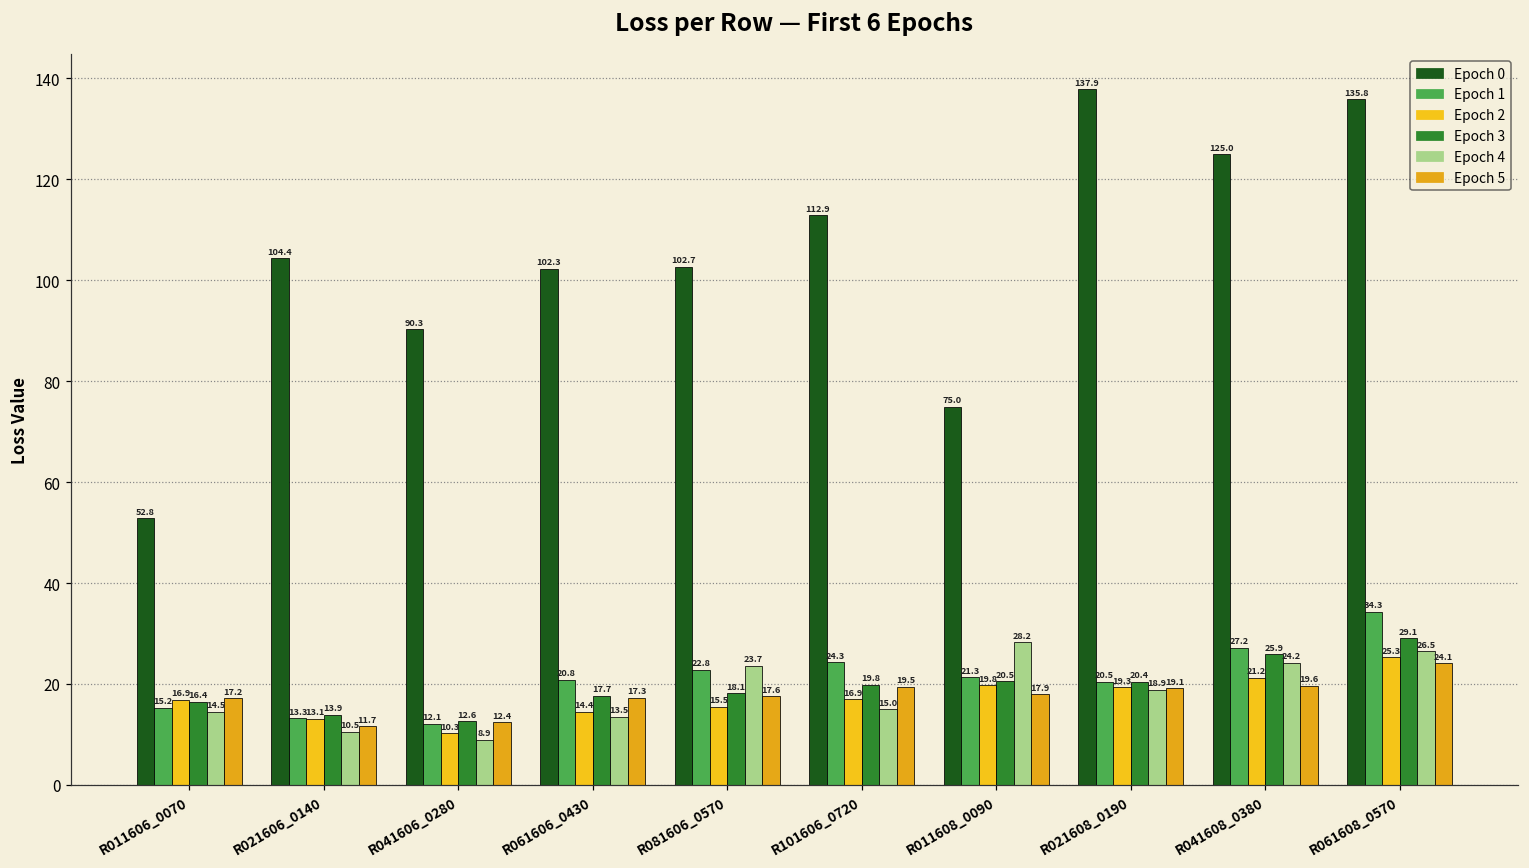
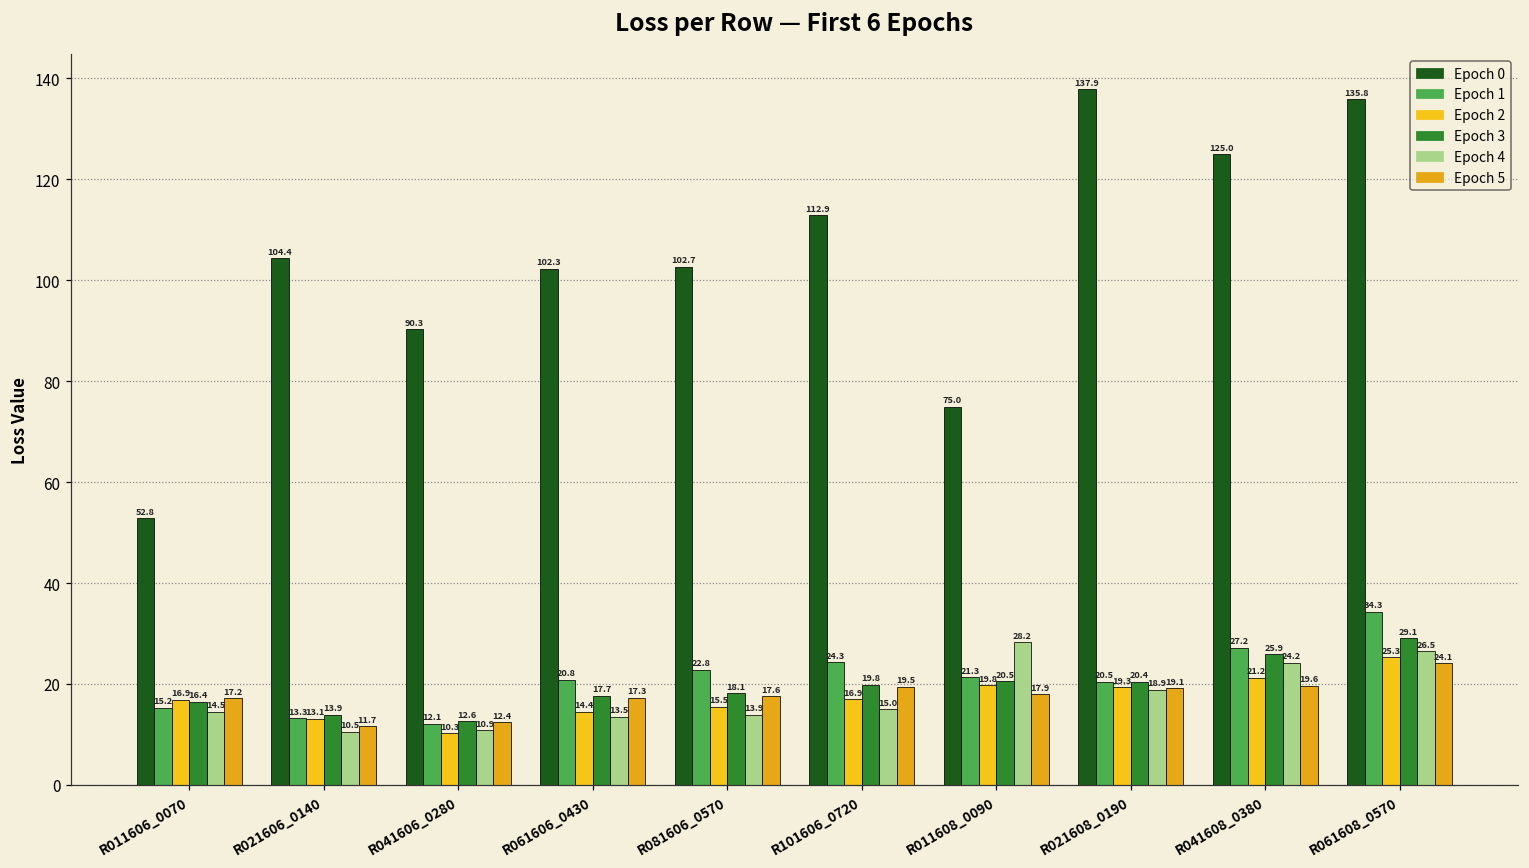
  {
    "Epoch 4": {
      "R011606_0070": 14.5,
      "R021606_0140": 10.5,
-     "R041606_0280": 8.9,
+     "R041606_0280": 10.9,
      "R061606_0430": 13.5,
-     "R081606_0570": 23.7,
+     "R081606_0570": 13.9,
      "R101606_0720": 15.0,
      "R011608_0090": 28.2,
      "R021608_0190": 18.9,
      "R041608_0380": 24.2,
      "R061608_0570": 26.5
    }
  }
